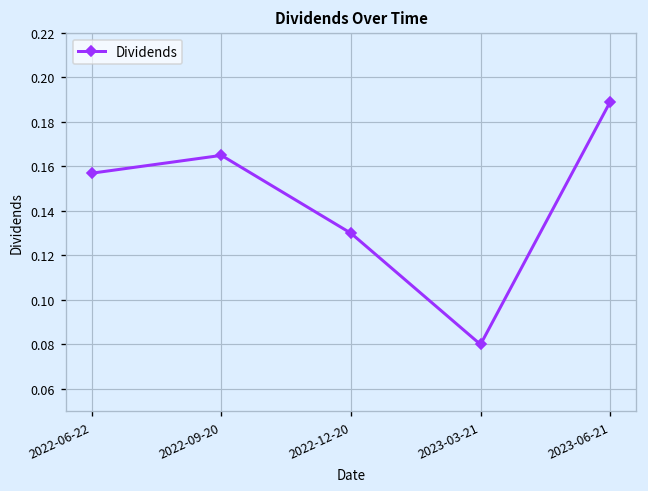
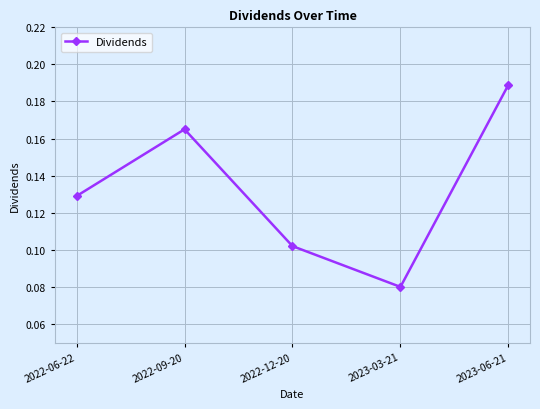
  {
-   "2022-06-22": 0.157,
+   "2022-06-22": 0.129,
    "2022-09-20": 0.165,
-   "2022-12-20": 0.130,
+   "2022-12-20": 0.102,
    "2023-03-21": 0.080,
    "2023-06-21": 0.189
  }
